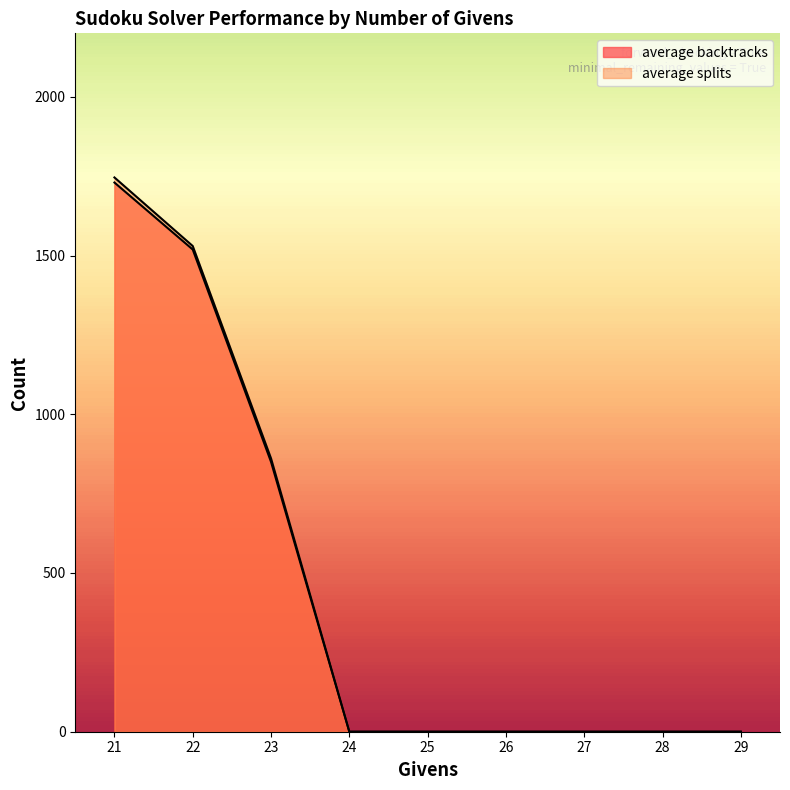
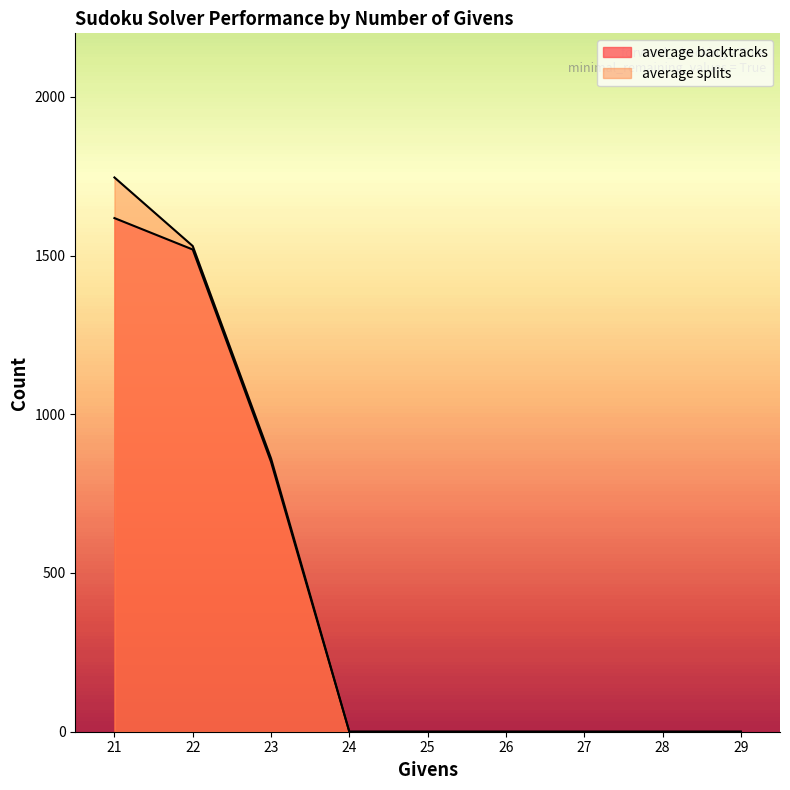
  {
    "average backtracks": {
-     "21": 1730,
+     "21": 1620,
      "22": 1520,
      "23": 850
    },
    "average splits": {
      "21": 1750,
      "22": 1530,
      "23": 860
    }
  }
